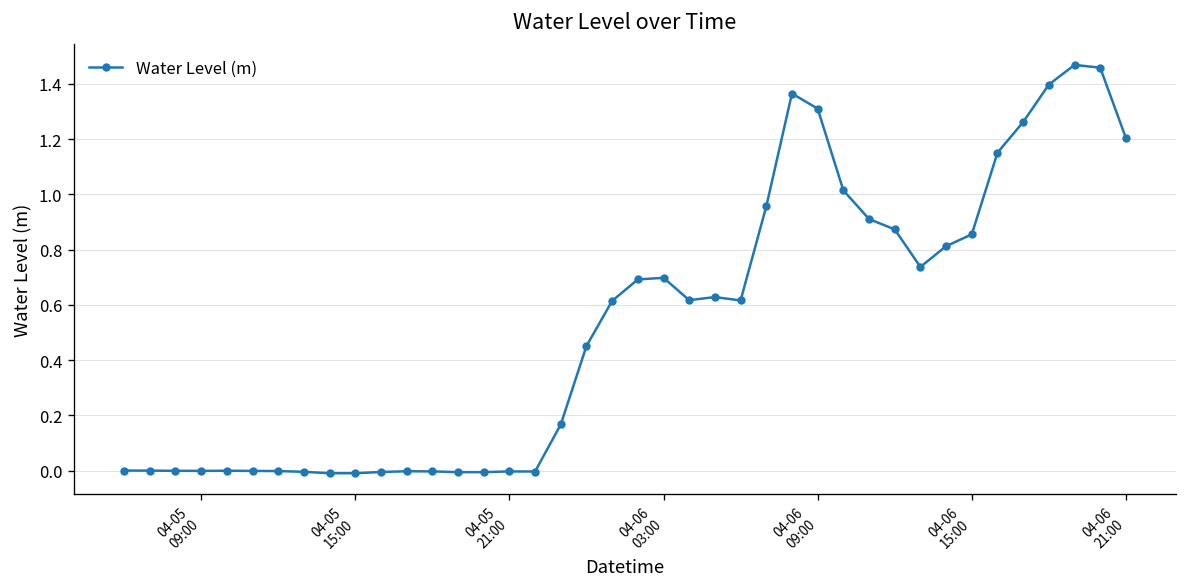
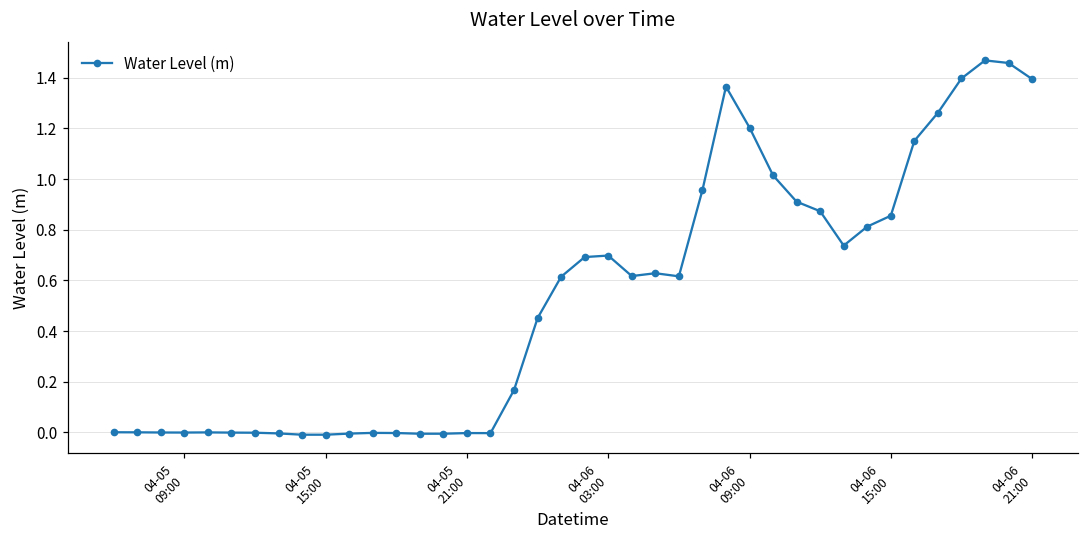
  {
    "04-05 09:00": 0.00,
    "04-05 15:00": -0.01,
    "04-05 21:00": 0.00,
    "04-06 03:00": 0.70,
-   "04-06 09:00": 1.31,
+   "04-06 09:00": 1.20,
    "04-06 15:00": 0.86,
-   "04-06 21:00": 1.20
+   "04-06 21:00": 1.40
  }
